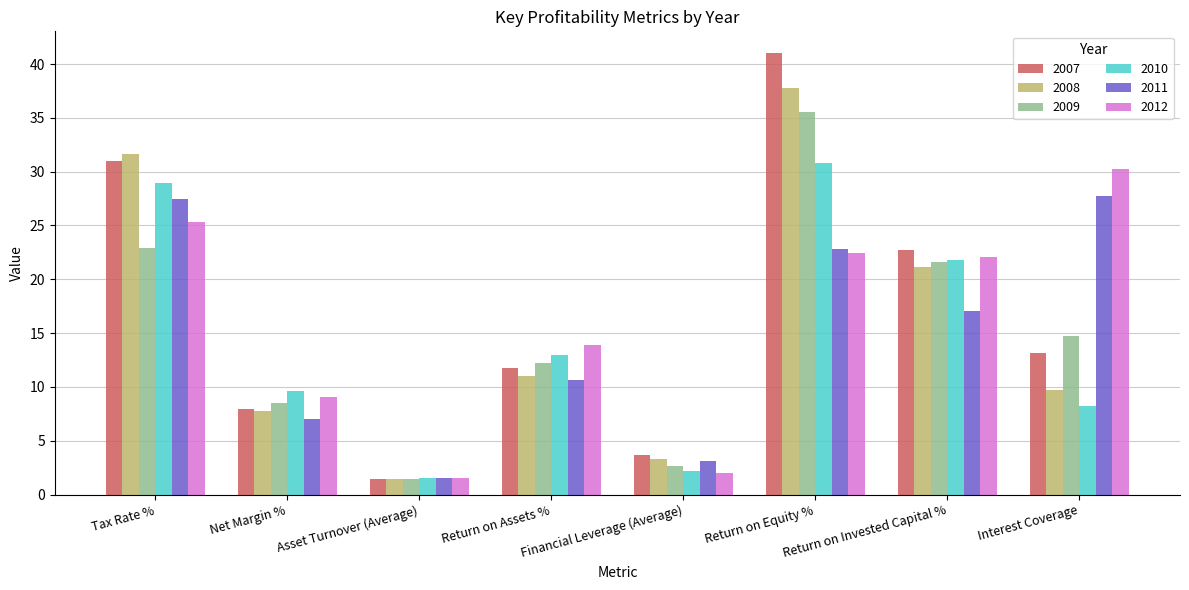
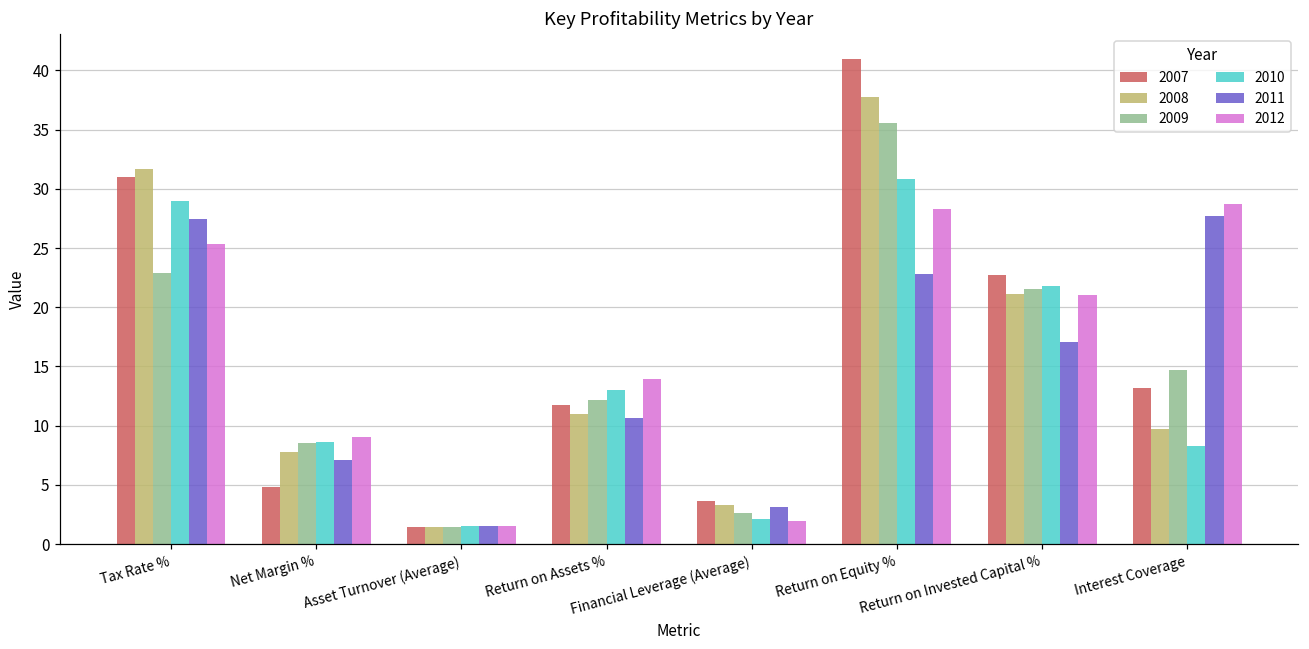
  {
    "2007": {
      "Tax Rate %": 31.0,
-     "Net Margin %": 8.0,
+     "Net Margin %": 4.8,
      "Asset Turnover (Average)": 1.5,
      "Return on Assets %": 11.8,
      "Financial Leverage (Average)": 3.6,
      "Return on Equity %": 41.0,
      "Return on Invested Capital %": 22.8,
      "Interest Coverage": 13.2
    },
    "2010": {
      "Tax Rate %": 29.0,
-     "Net Margin %": 9.6,
+     "Net Margin %": 8.6,
      "Asset Turnover (Average)": 1.5,
      "Return on Assets %": 13.0,
      "Financial Leverage (Average)": 2.2,
      "Return on Equity %": 30.8,
      "Return on Invested Capital %": 21.8,
      "Interest Coverage": 8.3
    },
    "2011": {
      "Tax Rate %": 27.5,
      "Net Margin %": 7.1,
      "Asset Turnover (Average)": 1.5,
      "Return on Assets %": 10.7,
      "Financial Leverage (Average)": 3.1,
      "Return on Equity %": 22.8,
      "Return on Invested Capital %": 17.1,
      "Interest Coverage": 27.7
    },
    "2012": {
      "Tax Rate %": 25.3,
      "Net Margin %": 9.1,
      "Asset Turnover (Average)": 1.5,
      "Return on Assets %": 13.9,
      "Financial Leverage (Average)": 2.0,
-     "Return on Equity %": 22.4,
-     "Return on Invested Capital %": 22.0,
-     "Interest Coverage": 30.3
+     "Return on Equity %": 28.3,
+     "Return on Invested Capital %": 21.0,
+     "Interest Coverage": 28.7
    }
  }
